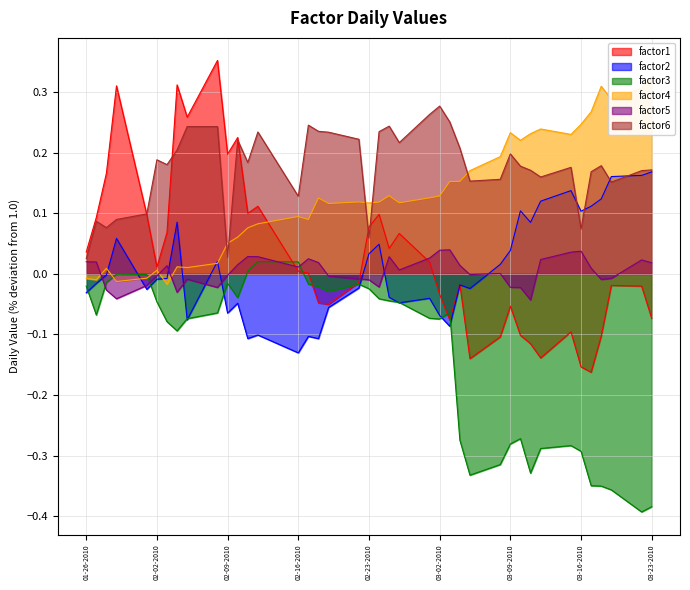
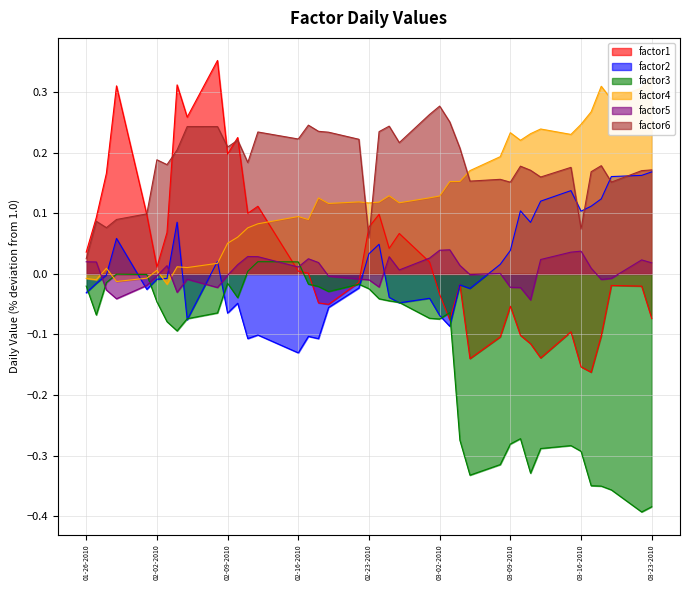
  {
    "factor6": {
      "01-26-2010": 0.03,
      "02-02-2010": 0.19,
-     "02-09-2010": 0.03,
-     "02-16-2010": 0.13,
+     "02-09-2010": 0.21,
+     "02-16-2010": 0.22,
      "02-23-2010": 0.06,
      "03-02-2010": 0.28,
-     "03-09-2010": 0.20,
+     "03-09-2010": 0.15,
      "03-16-2010": 0.07
    }
  }
